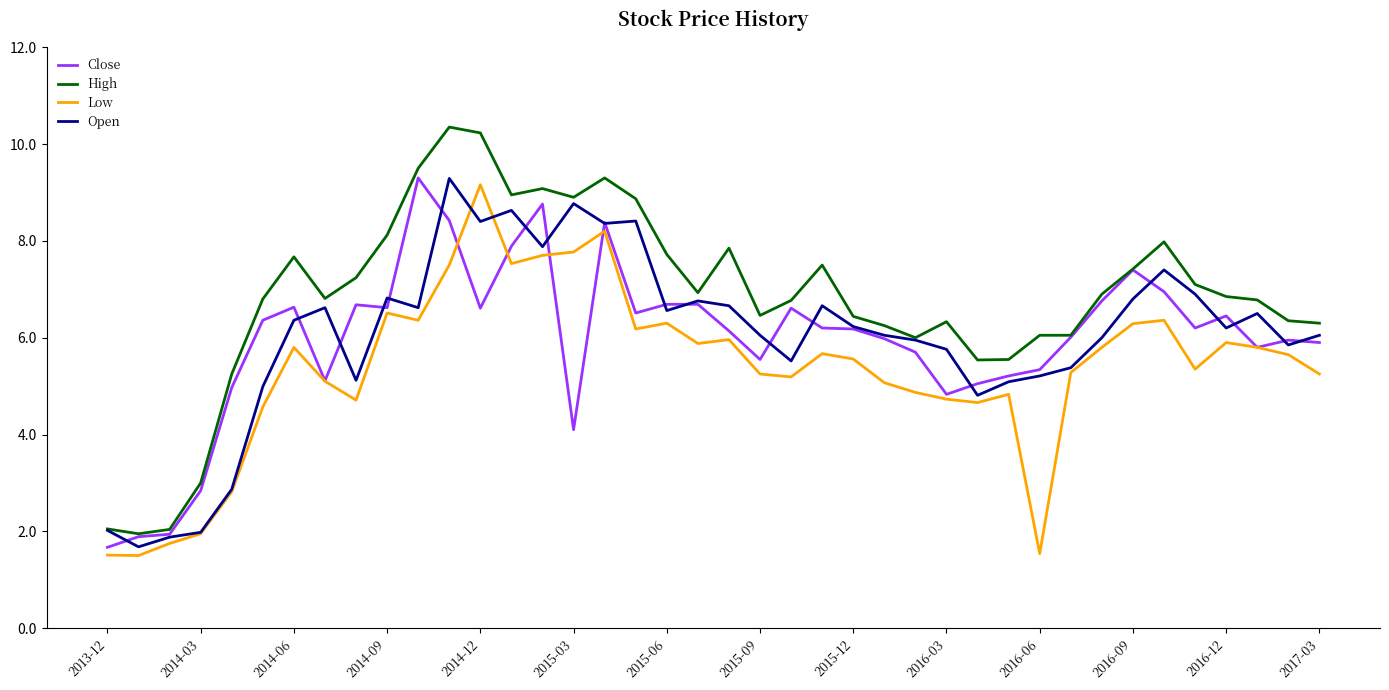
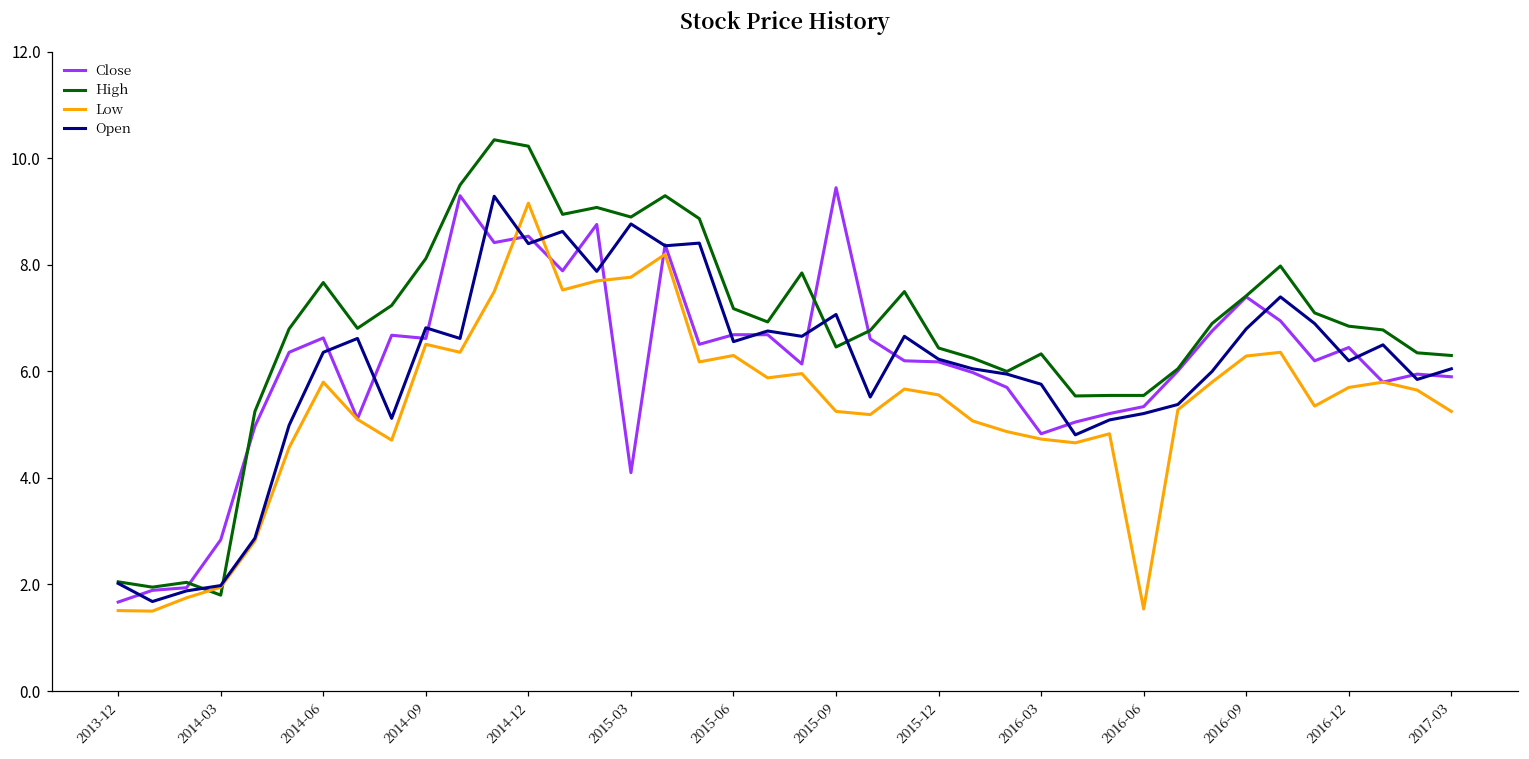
  {
    "Close": {
      "2013-12": 1.7,
      "2014-03": 2.8,
      "2014-06": 6.6,
      "2014-09": 6.6,
-     "2014-12": 6.6,
+     "2014-12": 8.5,
      "2015-03": 4.1,
      "2015-06": 6.7,
-     "2015-09": 5.6,
+     "2015-09": 9.5,
      "2016-03": 4.8,
      "2016-06": 5.3,
      "2016-12": 6.5,
      "2017-03": 5.9
    },
    "High": {
-     "2014-03": 3.0,
+     "2014-03": 1.8,
      "2014-06": 7.7,
      "2014-09": 8.1,
      "2014-12": 10.2,
      "2015-03": 8.9,
-     "2015-06": 7.7,
+     "2015-06": 7.2,
      "2015-09": 6.5,
      "2015-12": 6.4,
      "2016-03": 6.3,
-     "2016-06": 6.1,
+     "2016-06": 5.6,
      "2016-12": 6.9,
      "2017-03": 6.3
    },
    "Low": {
      "2013-12": 1.5,
      "2014-06": 5.8,
      "2014-09": 6.5,
      "2014-12": 9.2,
      "2015-03": 7.8,
      "2015-06": 6.3,
      "2015-09": 5.3,
      "2015-12": 5.6,
      "2016-03": 4.7,
      "2016-06": 1.5,
      "2016-09": 6.3,
-     "2016-12": 5.9,
+     "2016-12": 5.7,
      "2017-03": 5.3
    },
    "Open": {
      "2014-06": 6.4,
      "2014-09": 6.8,
      "2014-12": 8.4,
      "2015-03": 8.8,
      "2015-06": 6.6,
-     "2015-09": 6.1,
+     "2015-09": 7.1,
      "2016-03": 5.8,
      "2016-06": 5.2,
      "2016-09": 6.8,
      "2016-12": 6.2,
      "2017-03": 6.1
    }
  }
